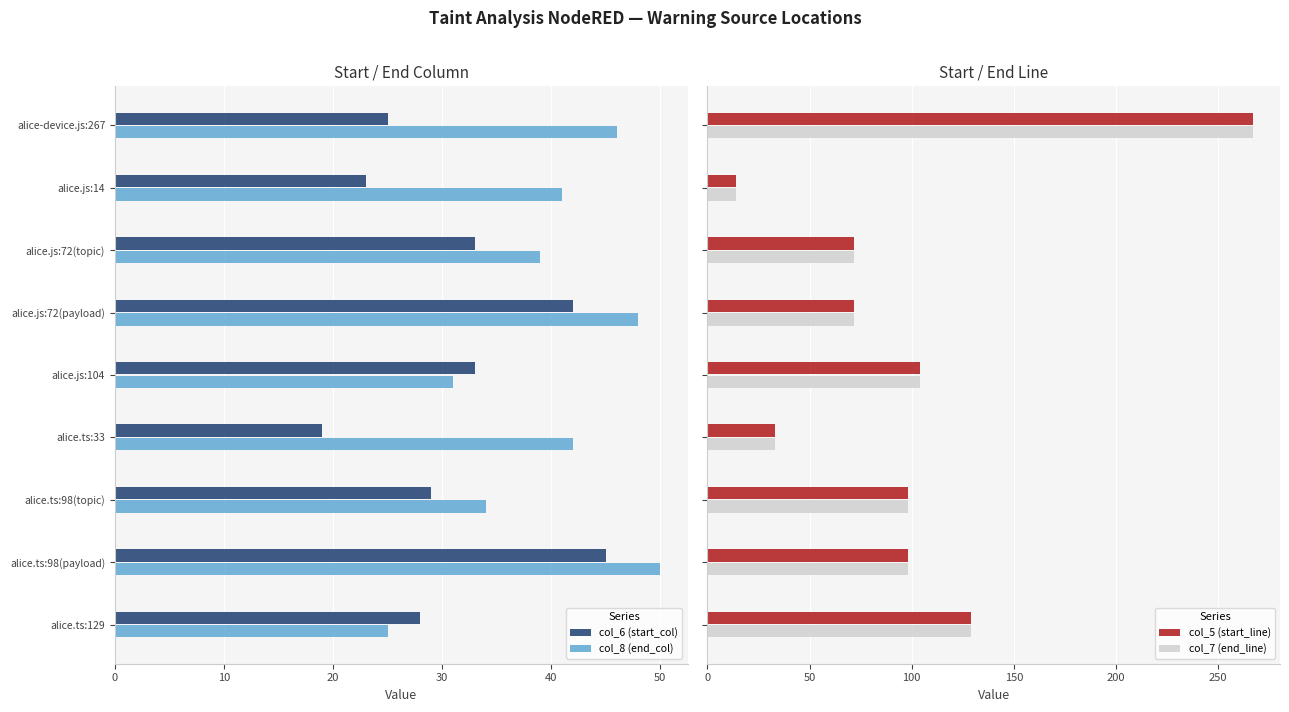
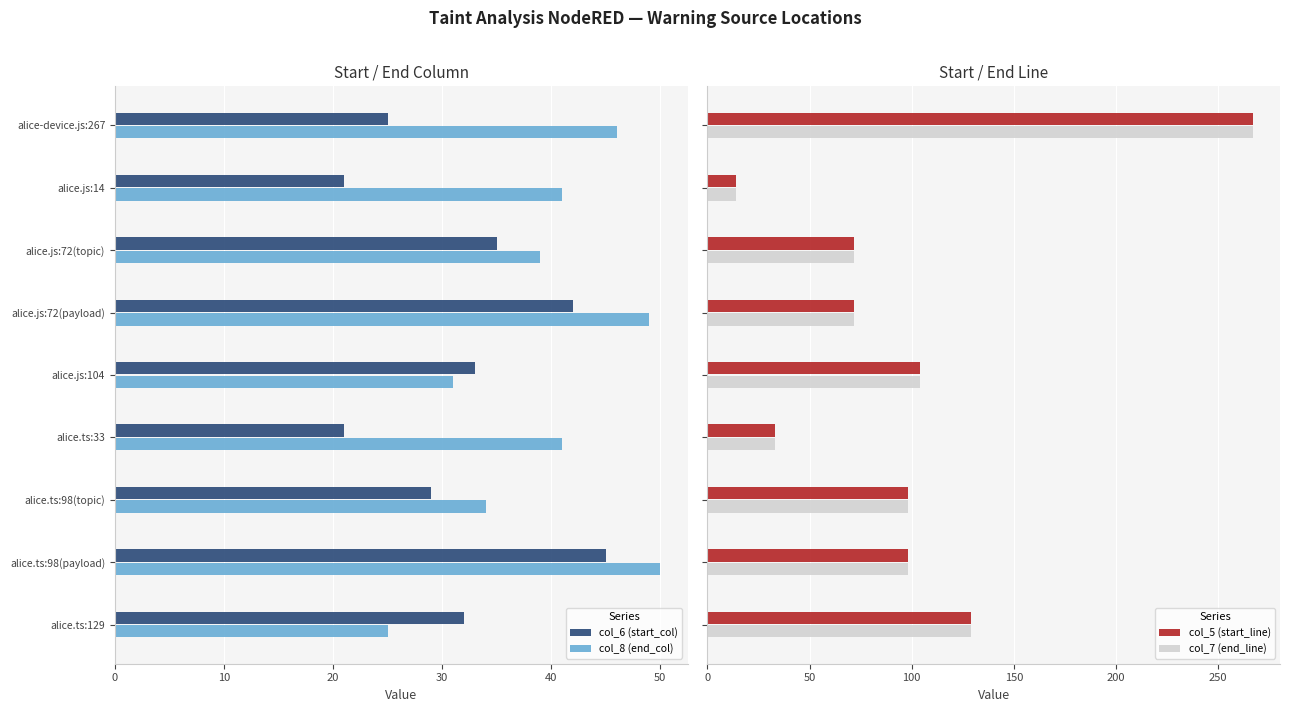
  {
    "Start / End Column": {
      "col_6 (start_col)": {
        "alice-device.js:267": 25,
-       "alice.js:14": 23,
-       "alice.js:72(topic)": 33,
+       "alice.js:14": 21,
+       "alice.js:72(topic)": 35,
        "alice.js:72(payload)": 42,
        "alice.js:104": 33,
-       "alice.ts:33": 19,
+       "alice.ts:33": 21,
        "alice.ts:98(topic)": 29,
        "alice.ts:98(payload)": 45,
-       "alice.ts:129": 28
+       "alice.ts:129": 32
      },
      "col_8 (end_col)": {
        "alice-device.js:267": 46,
        "alice.js:14": 41,
        "alice.js:72(topic)": 39,
-       "alice.js:72(payload)": 48,
+       "alice.js:72(payload)": 49,
        "alice.js:104": 31,
-       "alice.ts:33": 42,
+       "alice.ts:33": 41,
        "alice.ts:98(topic)": 34,
        "alice.ts:98(payload)": 50,
        "alice.ts:129": 25
      }
    }
  }
